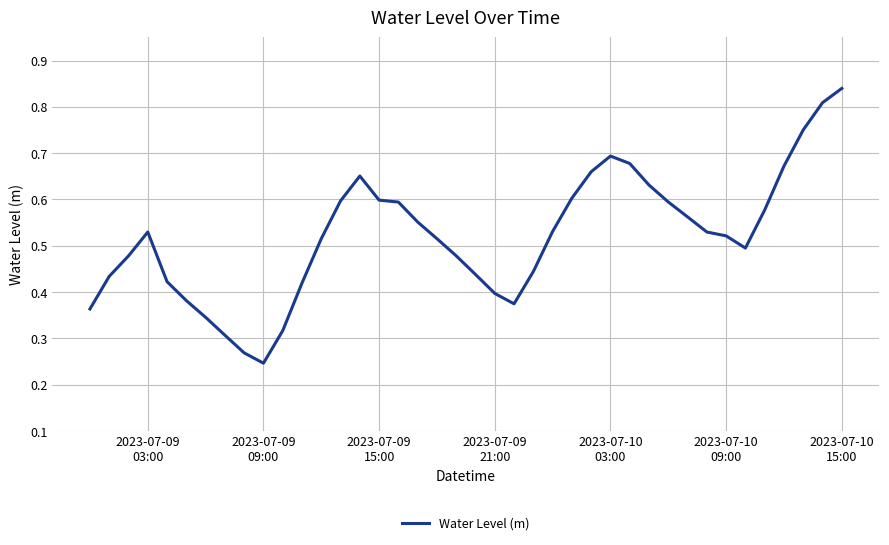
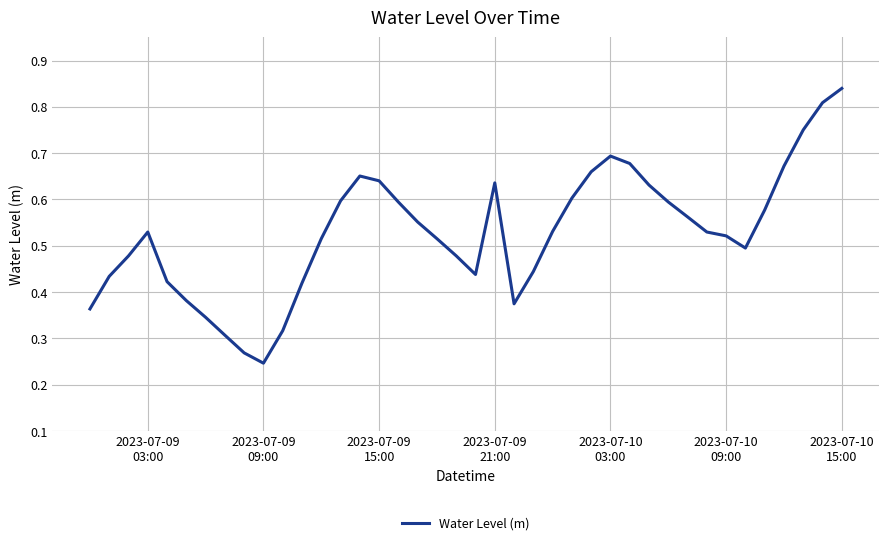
  {
    "2023-07-09 03:00": 0.53,
    "2023-07-09 09:00": 0.25,
-   "2023-07-09 15:00": 0.60,
-   "2023-07-09 21:00": 0.40,
+   "2023-07-09 15:00": 0.64,
+   "2023-07-09 21:00": 0.64,
    "2023-07-10 03:00": 0.69,
    "2023-07-10 09:00": 0.52,
    "2023-07-10 15:00": 0.84
  }
